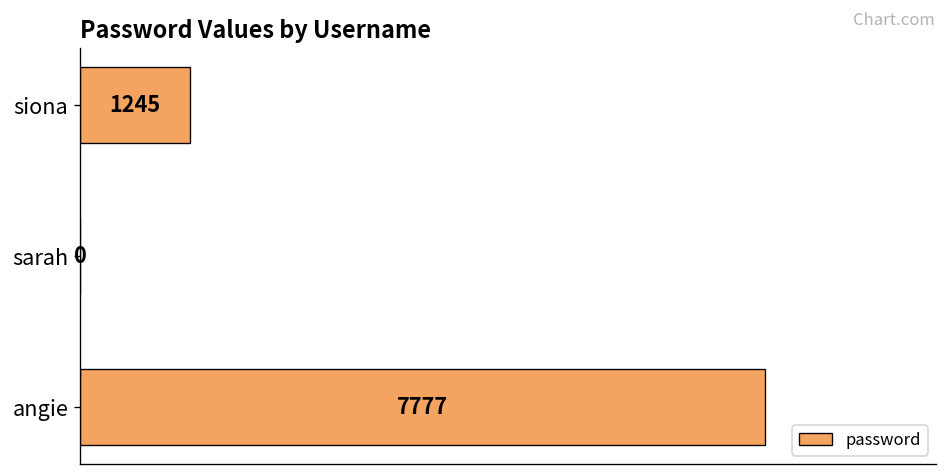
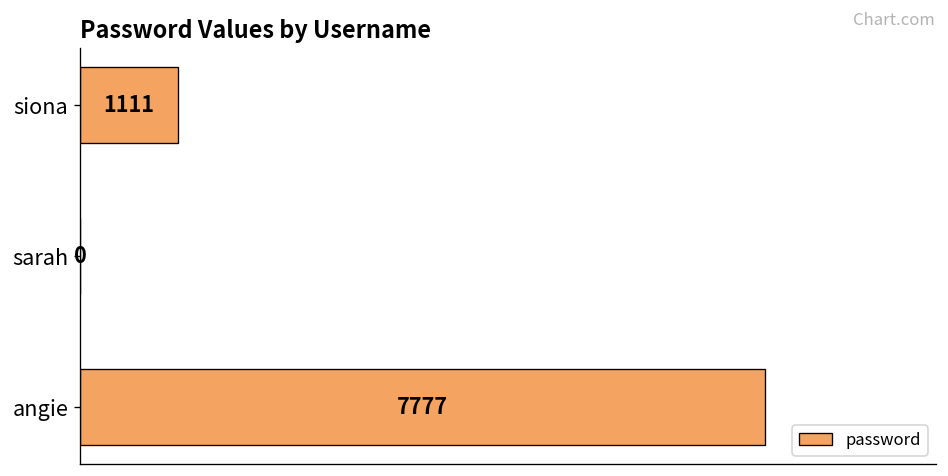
  {
-   "siona": 1245,
+   "siona": 1111,
    "sarah": 0,
    "angie": 7777
  }
